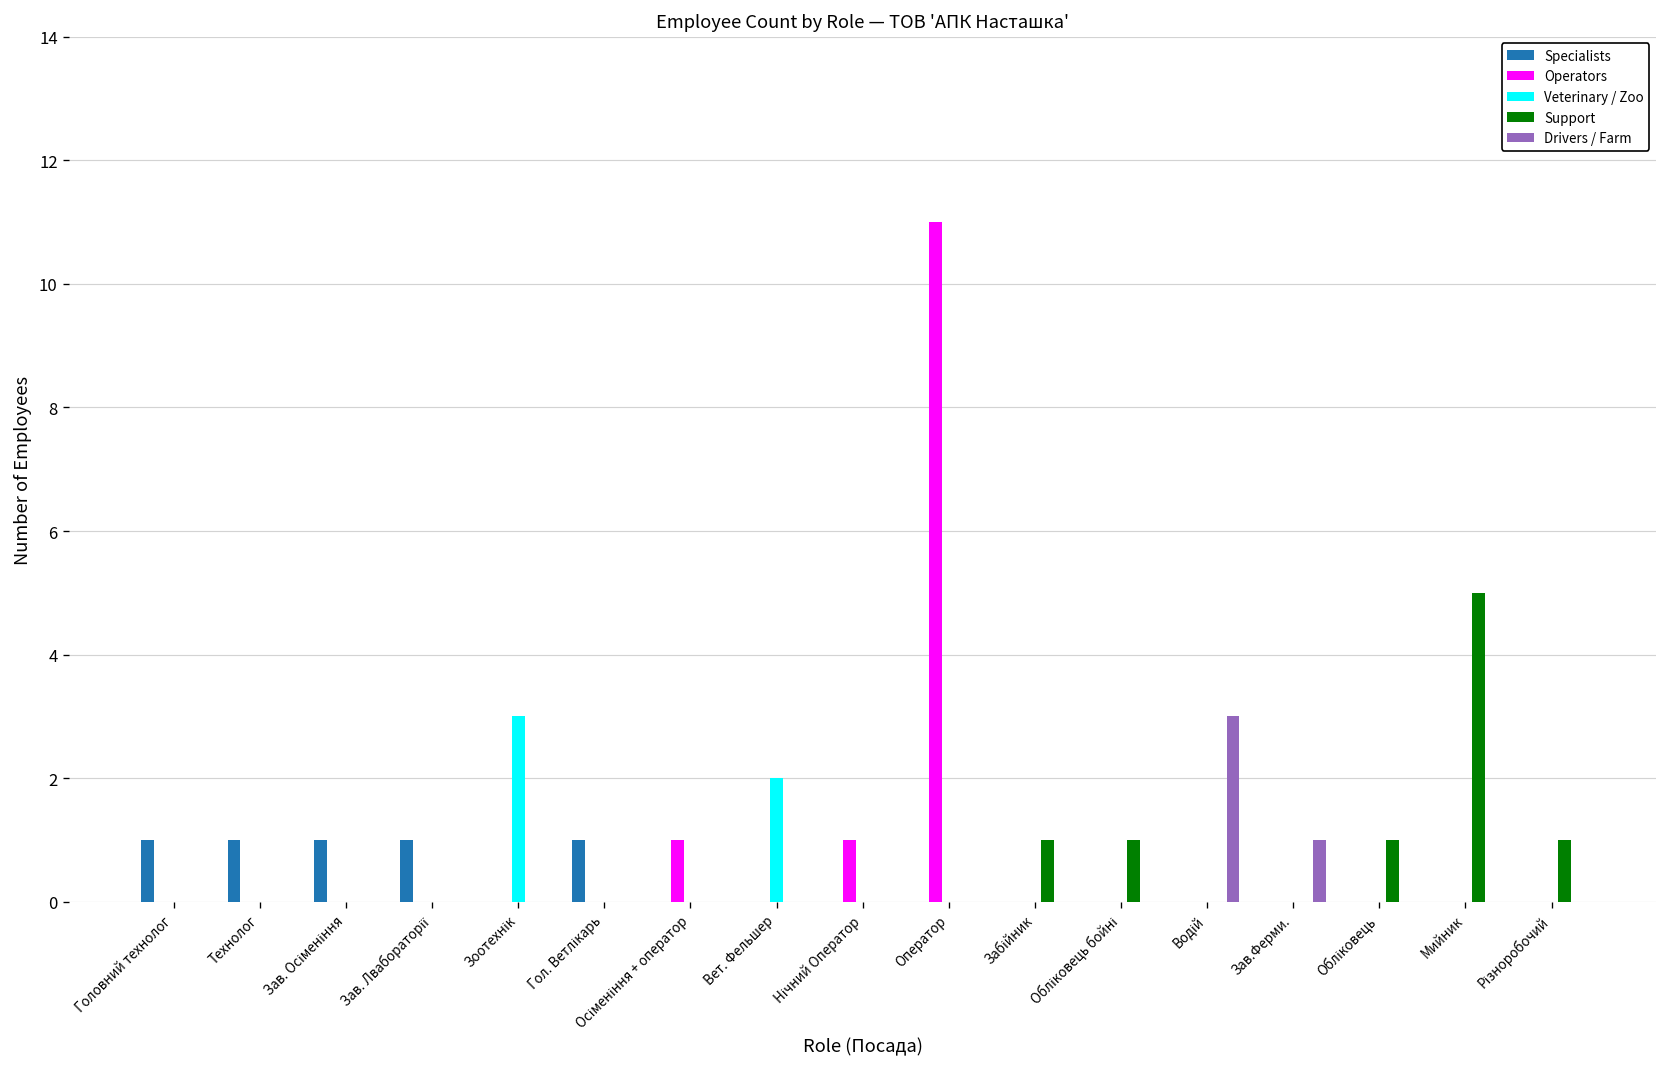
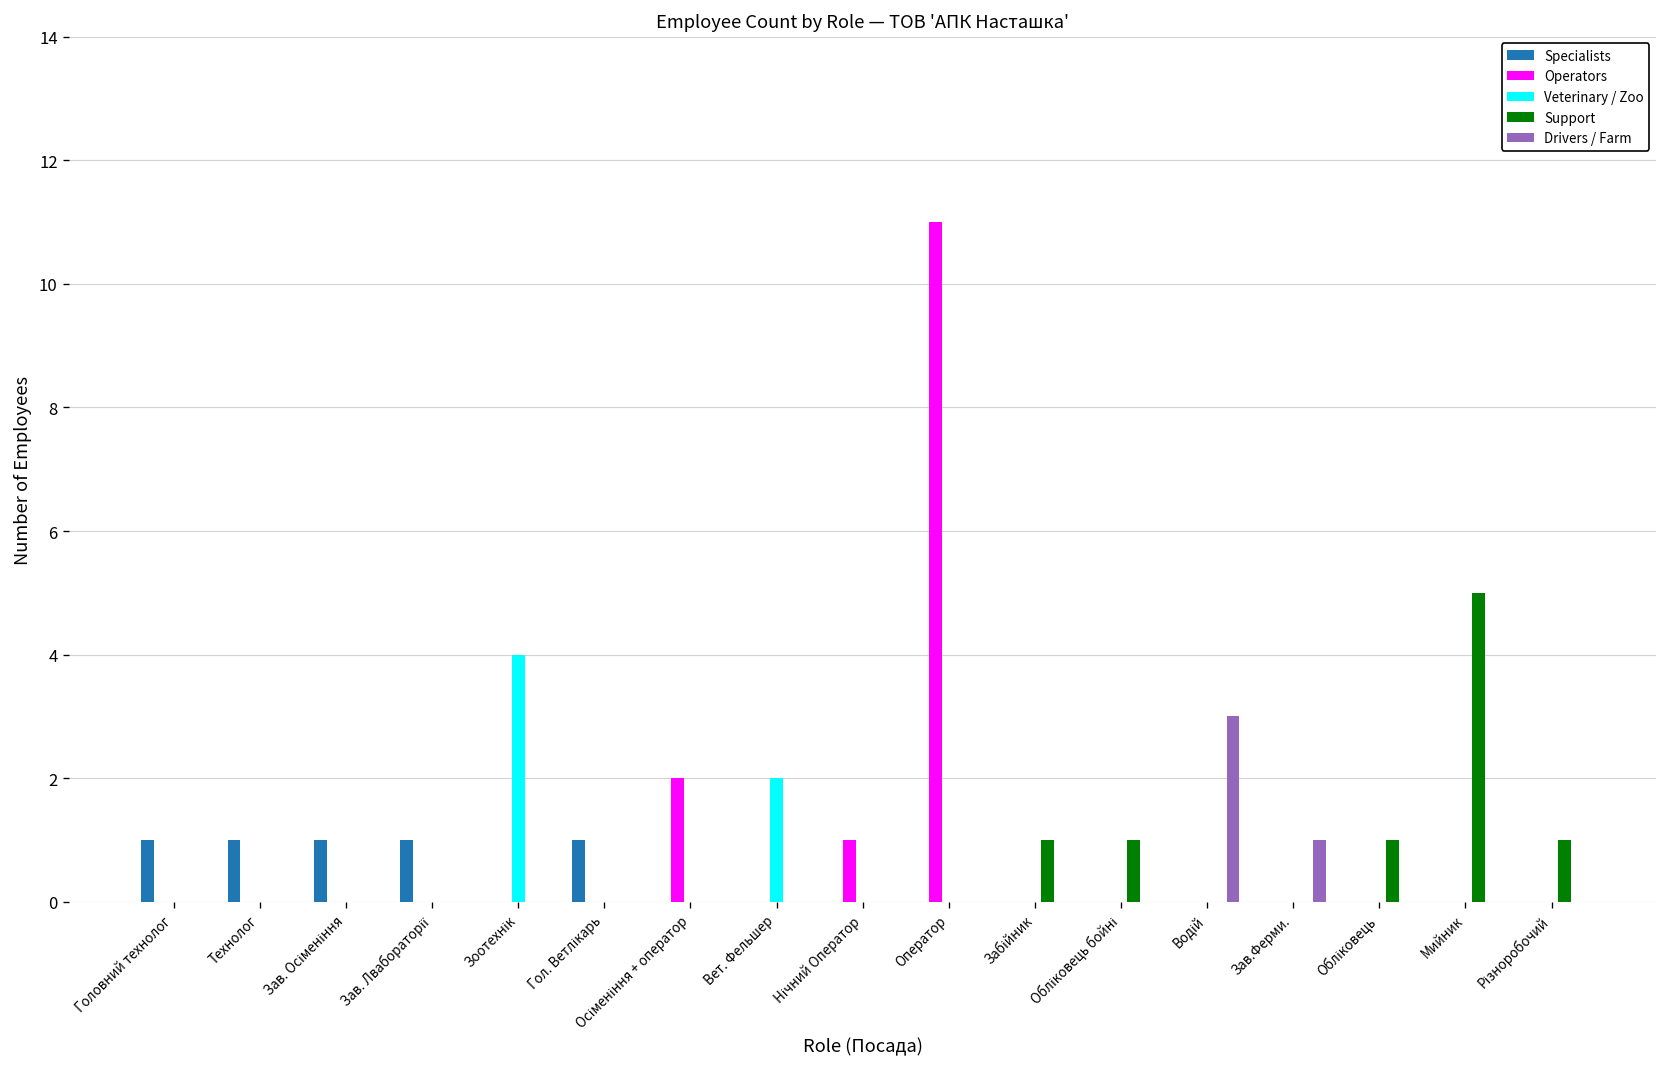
  {
    "Specialists": {
      "Головний технолог": 1,
      "Технолог": 1,
      "Зав. Осіменіння": 1,
      "Зав. Лвабораторії": 1,
      "Зоотехнік": 0,
      "Гол. Ветлікарь": 1,
      "Осіменіння + оператор": 0,
      "Вет. Фельшер": 0,
      "Нічний Оператор": 0,
      "Оператор": 0,
      "Забійник": 0,
      "Обліковець бойні": 0,
      "Водій": 0,
      "Зав.Ферми.": 0,
      "Обліковець": 0,
      "Мийник": 0,
      "Різноробочий": 0
    },
    "Operators": {
      "Головний технолог": 0,
      "Технолог": 0,
      "Зав. Осіменіння": 0,
      "Зав. Лвабораторії": 0,
      "Зоотехнік": 0,
      "Гол. Ветлікарь": 0,
-     "Осіменіння + оператор": 1,
+     "Осіменіння + оператор": 2,
      "Вет. Фельшер": 0,
      "Нічний Оператор": 1,
      "Оператор": 11,
      "Забійник": 0,
      "Обліковець бойні": 0,
      "Водій": 0,
      "Зав.Ферми.": 0,
      "Обліковець": 0,
      "Мийник": 0,
      "Різноробочий": 0
    },
    "Veterinary / Zoo": {
      "Головний технолог": 0,
      "Технолог": 0,
      "Зав. Осіменіння": 0,
      "Зав. Лвабораторії": 0,
-     "Зоотехнік": 3,
+     "Зоотехнік": 4,
      "Гол. Ветлікарь": 0,
      "Осіменіння + оператор": 0,
      "Вет. Фельшер": 2,
      "Нічний Оператор": 0,
      "Оператор": 0,
      "Забійник": 0,
      "Обліковець бойні": 0,
      "Водій": 0,
      "Зав.Ферми.": 0,
      "Обліковець": 0,
      "Мийник": 0,
      "Різноробочий": 0
    },
    "Support": {
      "Головний технолог": 0,
      "Технолог": 0,
      "Зав. Осіменіння": 0,
      "Зав. Лвабораторії": 0,
      "Зоотехнік": 0,
      "Гол. Ветлікарь": 0,
      "Осіменіння + оператор": 0,
      "Вет. Фельшер": 0,
      "Нічний Оператор": 0,
      "Оператор": 0,
      "Забійник": 1,
      "Обліковець бойні": 1,
      "Водій": 0,
      "Зав.Ферми.": 0,
      "Обліковець": 1,
      "Мийник": 5,
      "Різноробочий": 1
    },
    "Drivers / Farm": {
      "Головний технолог": 0,
      "Технолог": 0,
      "Зав. Осіменіння": 0,
      "Зав. Лвабораторії": 0,
      "Зоотехнік": 0,
      "Гол. Ветлікарь": 0,
      "Осіменіння + оператор": 0,
      "Вет. Фельшер": 0,
      "Нічний Оператор": 0,
      "Оператор": 0,
      "Забійник": 0,
      "Обліковець бойні": 0,
      "Водій": 3,
      "Зав.Ферми.": 1,
      "Обліковець": 0,
      "Мийник": 0,
      "Різноробочий": 0
    }
  }
